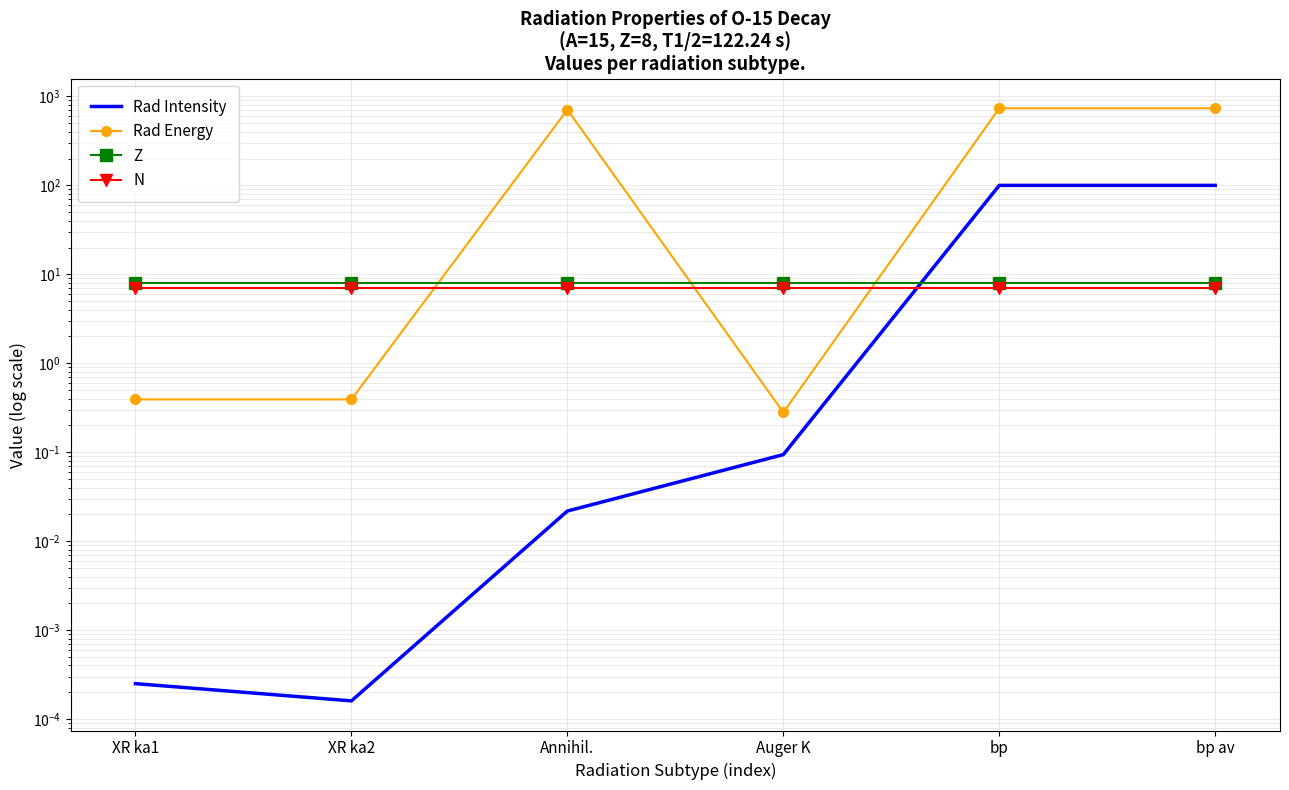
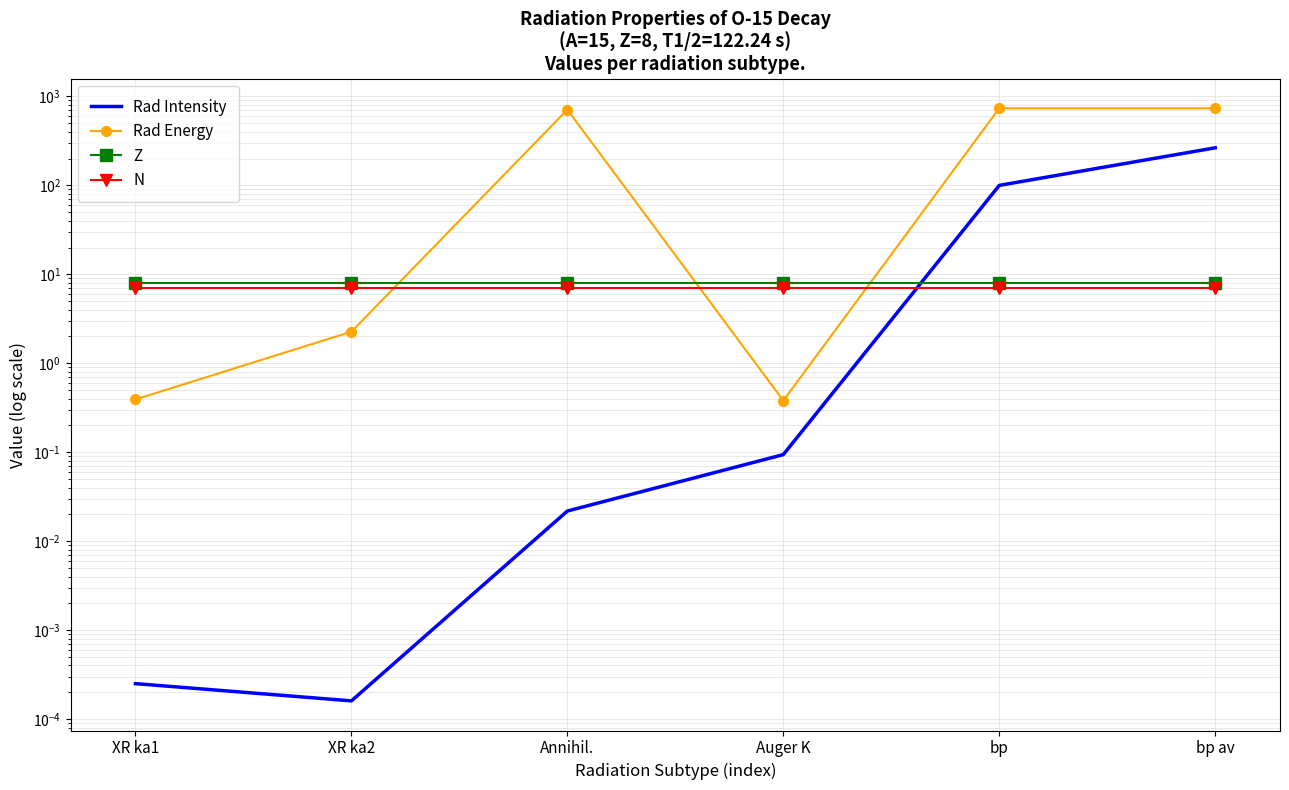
  {
    "Rad Intensity": {
      "XR ka1": 0.00025,
      "XR ka2": 0.00016,
      "Annihil.": 0.022,
      "Auger K": 0.09,
      "bp": 100,
-     "bp av": 100
+     "bp av": 260
    },
    "Rad Energy": {
      "XR ka1": 0.4,
-     "XR ka2": 0.4,
+     "XR ka2": 2.3,
      "Annihil.": 700,
-     "Auger K": 0.28,
+     "Auger K": 0.38,
      "bp": 700,
      "bp av": 700
    },
    "Z": {
      "XR ka1": 8,
      "XR ka2": 8,
      "Annihil.": 8,
      "Auger K": 8,
      "bp": 8,
      "bp av": 8
    },
    "N": {
      "XR ka1": 7,
      "XR ka2": 7,
      "Annihil.": 7,
      "Auger K": 7,
      "bp": 7,
      "bp av": 7
    }
  }
